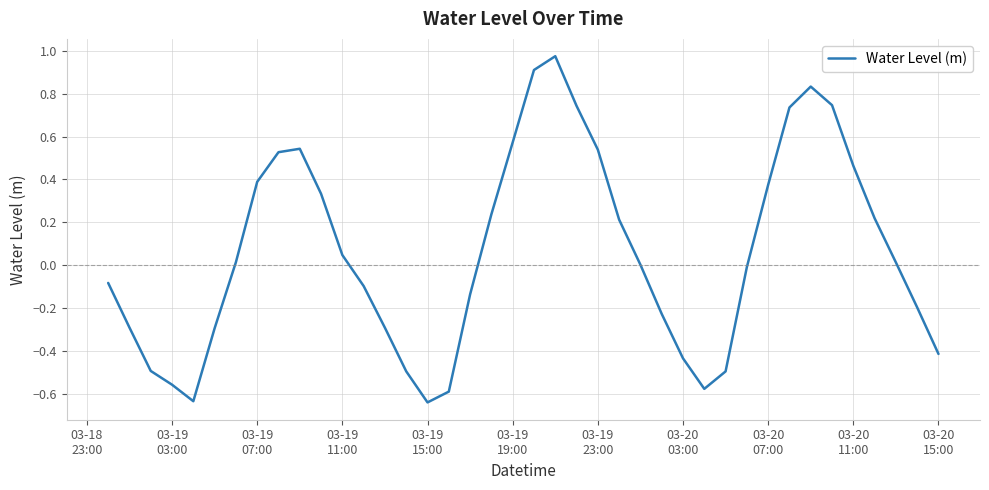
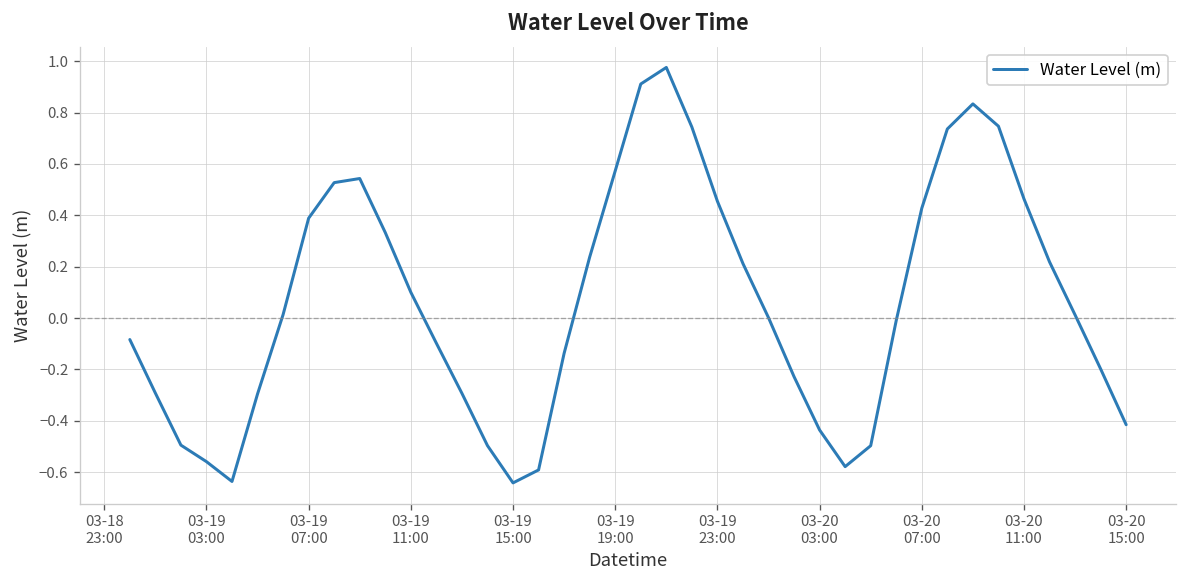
  {
    "03-19 03:00": -0.56,
    "03-19 07:00": 0.39,
-   "03-19 11:00": 0.05,
+   "03-19 11:00": 0.10,
    "03-19 15:00": -0.64,
    "03-19 19:00": 0.57,
-   "03-19 23:00": 0.54,
+   "03-19 23:00": 0.45,
    "03-20 03:00": -0.44,
-   "03-20 07:00": 0.37,
+   "03-20 07:00": 0.43,
    "03-20 11:00": 0.46,
    "03-20 15:00": -0.41
  }
